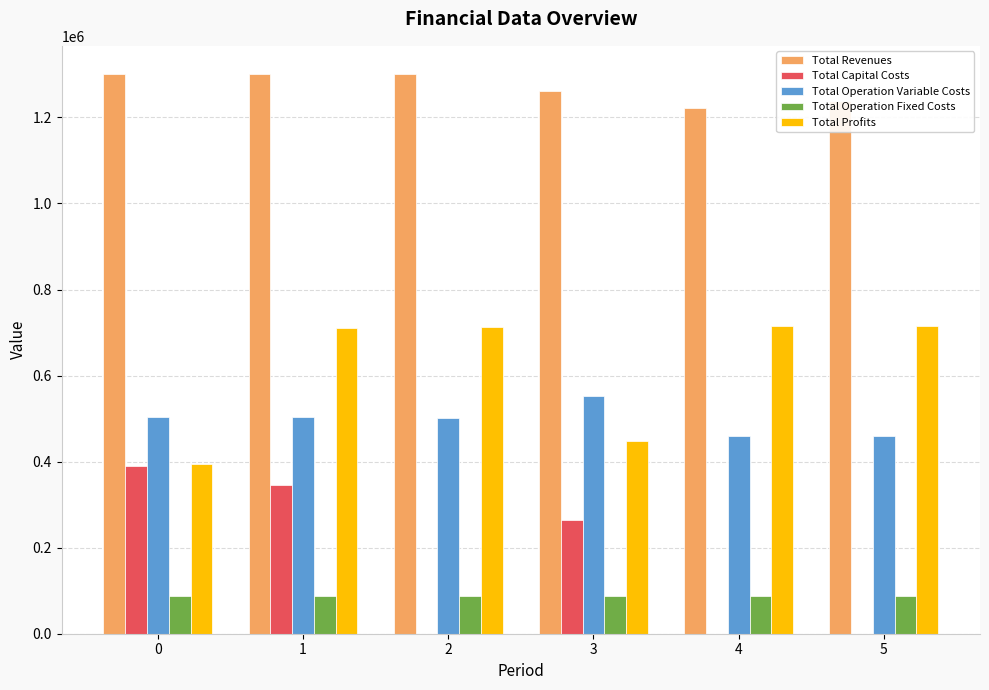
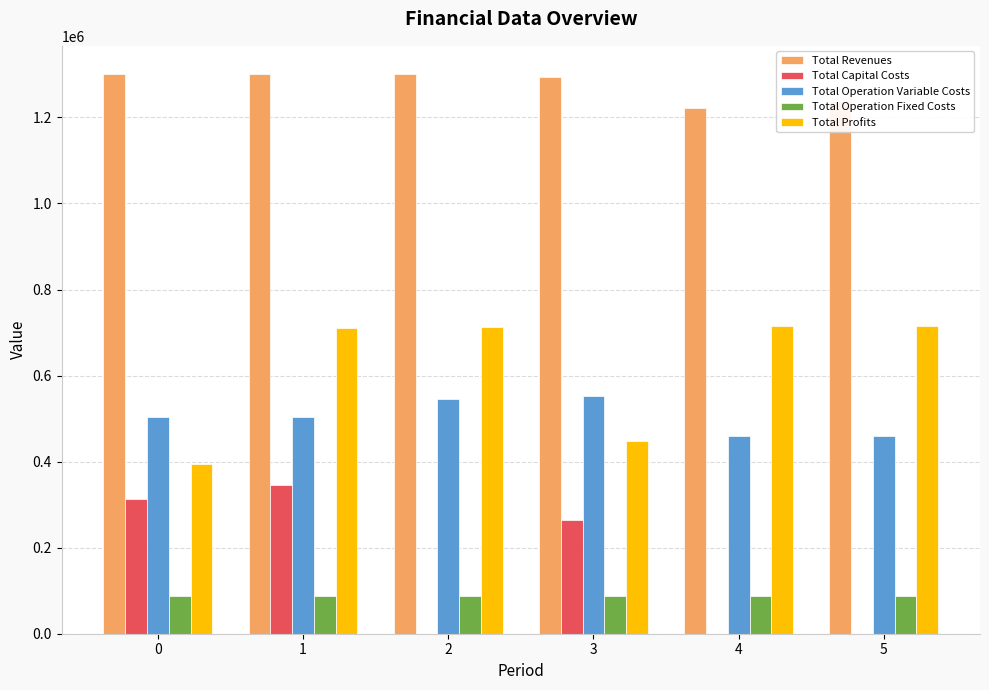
  {
    "Total Revenues": {
      "0": 1300000,
      "1": 1300000,
      "2": 1300000,
-     "3": 1260000,
+     "3": 1290000,
      "4": 1220000
    },
    "Total Capital Costs": {
-     "0": 390000,
+     "0": 310000,
      "1": 340000,
      "2": 0,
      "3": 270000,
      "4": 0,
      "5": 0
    },
    "Total Operation Variable Costs": {
      "0": 500000,
      "1": 500000,
-     "2": 500000,
+     "2": 550000,
      "3": 550000,
      "4": 460000,
      "5": 460000
    },
    "Total Operation Fixed Costs": {
      "0": 90000,
      "1": 90000,
      "2": 90000,
      "3": 90000,
      "4": 90000,
      "5": 90000
    },
    "Total Profits": {
      "0": 400000,
      "1": 710000,
      "2": 710000,
      "3": 450000,
      "4": 710000,
      "5": 720000
    }
  }
